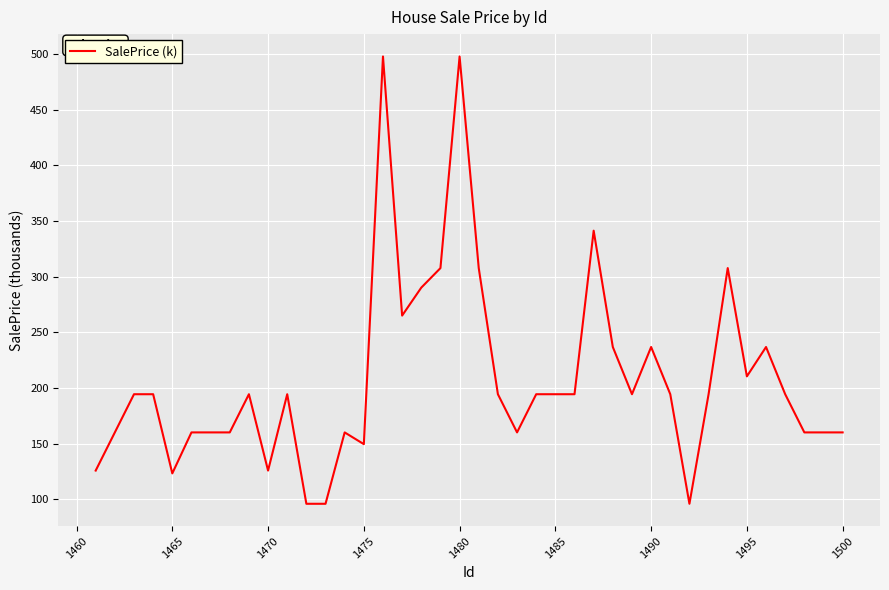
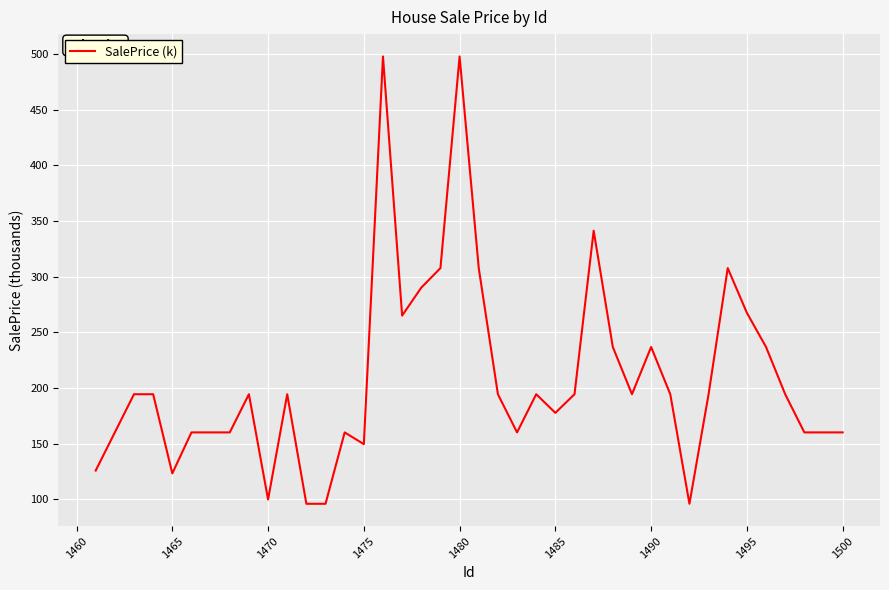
  {
    "1465": 123,
-   "1470": 126,
+   "1470": 100,
    "1475": 150,
    "1480": 498,
-   "1485": 194,
+   "1485": 178,
    "1490": 237,
-   "1495": 210,
+   "1495": 267,
    "1500": 160
  }
